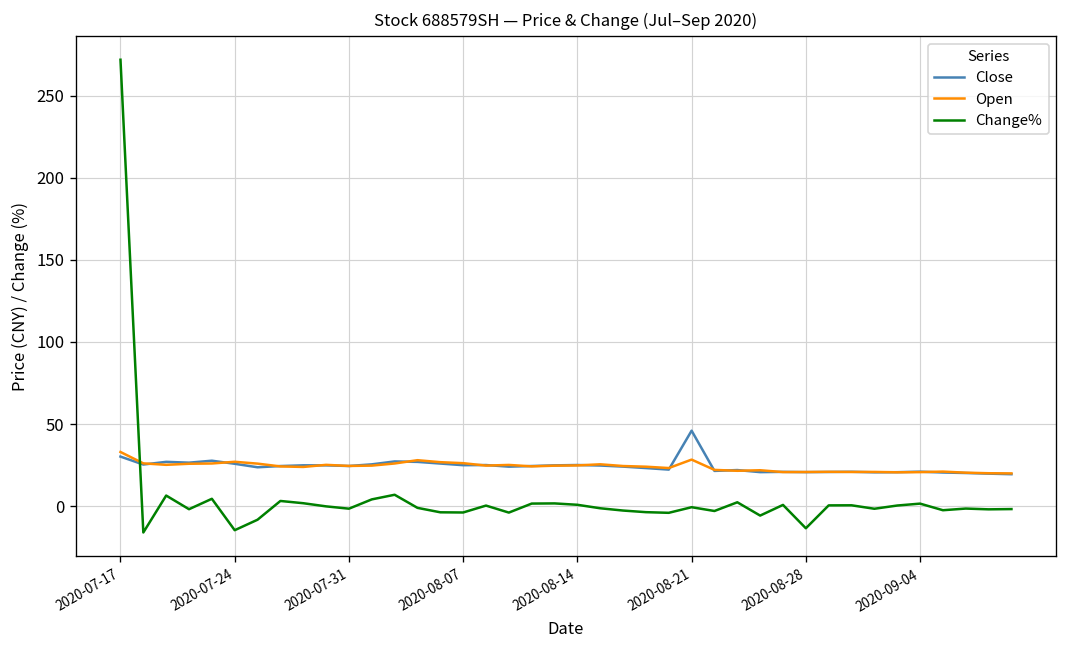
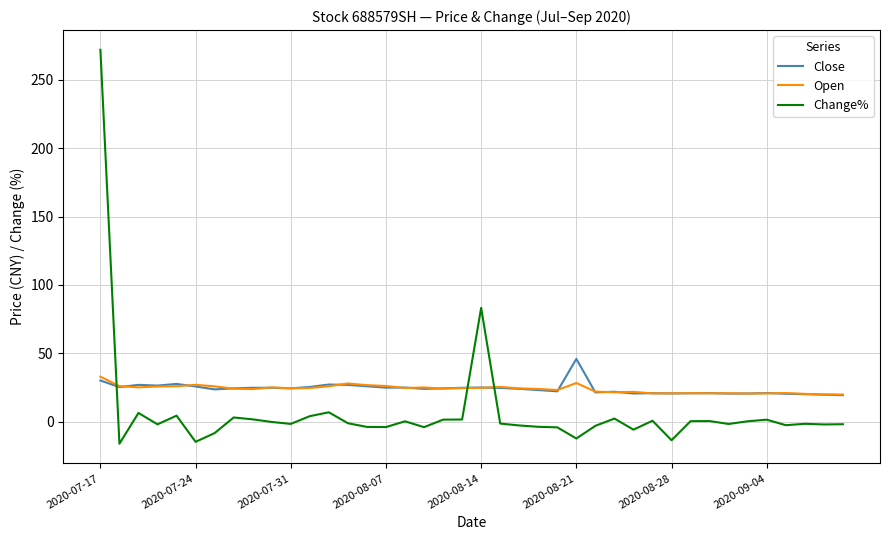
  {
    "Close": {
      "2020-07-17": 30,
      "2020-08-21": 46
    },
    "Open": {
      "2020-07-17": 33,
      "2020-08-21": 28
    },
    "Change%": {
      "2020-07-17": 272,
      "2020-07-24": -15,
      "2020-07-31": -2,
      "2020-08-07": -4,
-     "2020-08-14": 1,
-     "2020-08-21": -1,
+     "2020-08-14": 83,
+     "2020-08-21": -12,
      "2020-08-28": -13,
      "2020-09-04": 2
    }
  }
